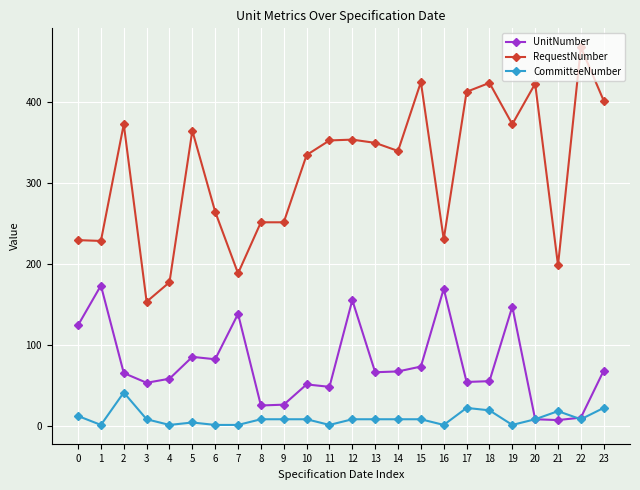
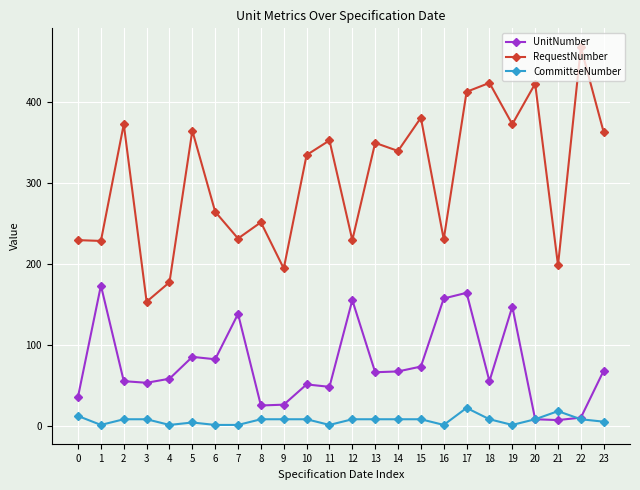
  {
    "UnitNumber": {
-     "0": 120,
+     "0": 40,
      "1": 170,
-     "2": 70,
+     "2": 60,
      "3": 50,
      "4": 60,
      "5": 90,
      "6": 80,
      "7": 140,
      "8": 30,
      "9": 30,
      "10": 50,
      "11": 50,
      "12": 160,
      "13": 70,
      "14": 70,
      "15": 70,
-     "16": 170,
-     "17": 50,
+     "16": 160,
+     "17": 160,
      "18": 60,
      "19": 150,
      "21": 10,
      "23": 70
    },
    "RequestNumber": {
      "0": 230,
      "1": 230,
      "2": 370,
      "3": 150,
      "4": 180,
      "5": 360,
      "6": 260,
-     "7": 190,
+     "7": 230,
      "8": 250,
-     "9": 250,
+     "9": 190,
      "10": 330,
      "11": 350,
-     "12": 350,
+     "12": 230,
      "13": 350,
      "14": 340,
-     "15": 420,
+     "15": 380,
      "16": 230,
      "17": 410,
      "18": 420,
      "19": 370,
      "20": 420,
      "21": 200,
-     "23": 400
+     "23": 360
    },
    "CommitteeNumber": {
      "0": 10,
      "1": 0,
-     "2": 40,
+     "2": 10,
      "3": 10,
      "4": 0,
      "5": 0,
      "6": 0,
      "7": 0,
      "8": 10,
      "9": 10,
      "10": 10,
      "11": 0,
      "12": 10,
      "13": 10,
      "14": 10,
      "15": 10,
      "16": 0,
      "17": 20,
-     "18": 20,
+     "18": 10,
      "19": 0,
      "21": 20,
-     "23": 20
+     "23": 10
    }
  }
